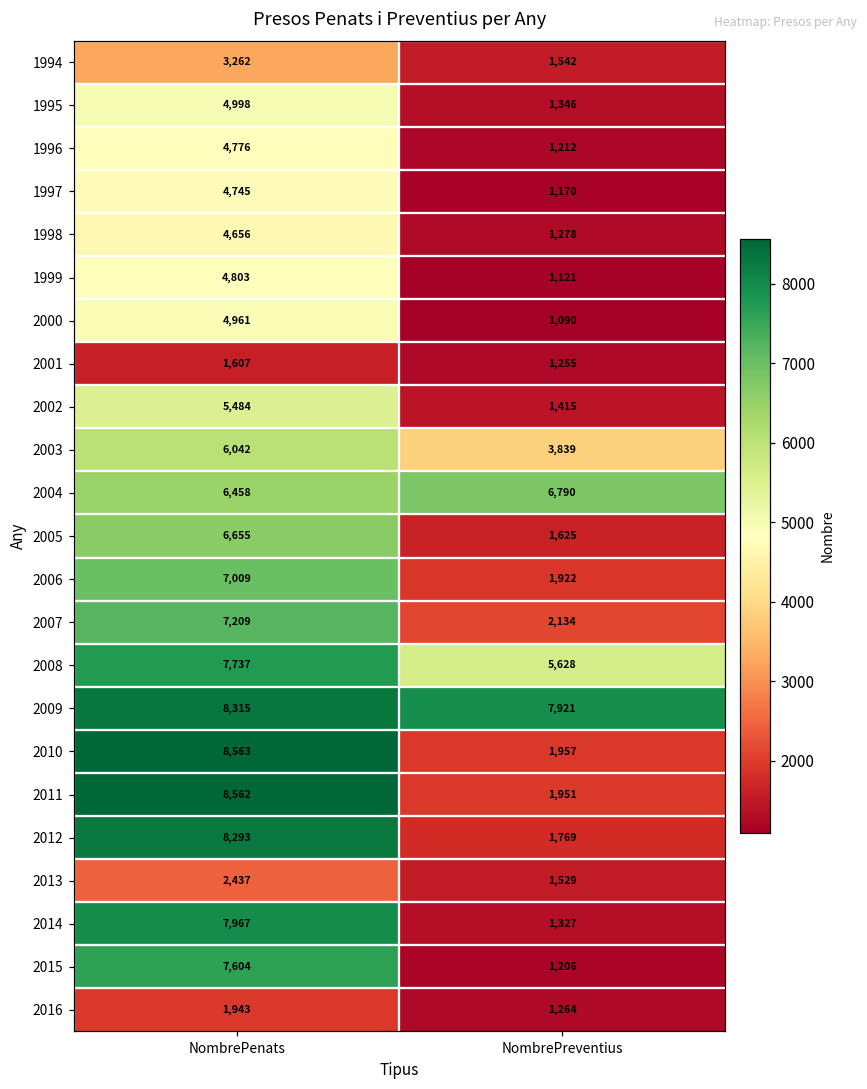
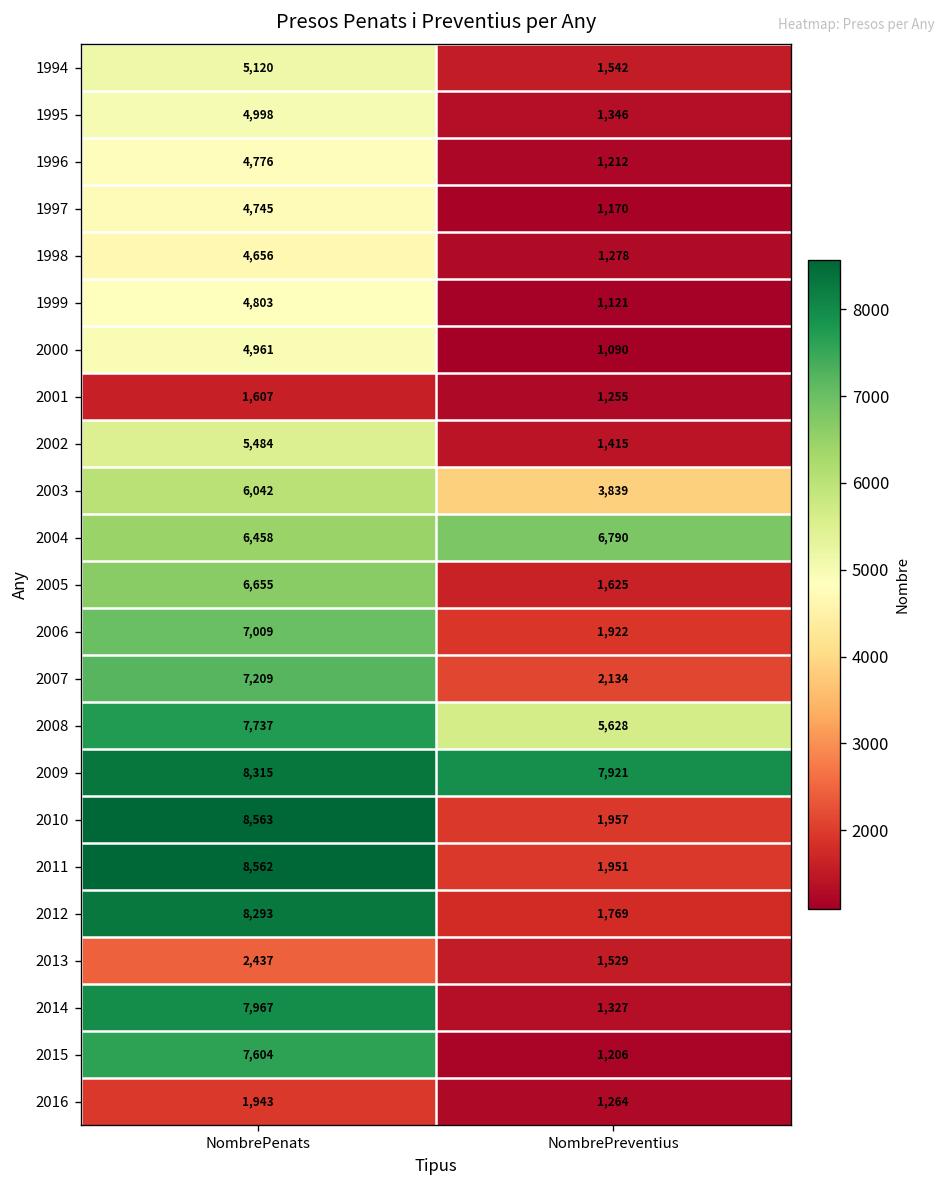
  {
    "1994": {
-     "NombrePenats": "3,262",
+     "NombrePenats": "5,120",
      "NombrePreventius": "1,542"
    },
    "1995": {
      "NombrePenats": "4,998",
      "NombrePreventius": "1,346"
    },
    "1996": {
      "NombrePenats": "4,776",
      "NombrePreventius": "1,212"
    },
    "1997": {
      "NombrePenats": "4,745",
      "NombrePreventius": "1,170"
    },
    "1998": {
      "NombrePenats": "4,656",
      "NombrePreventius": "1,278"
    },
    "1999": {
      "NombrePenats": "4,803",
      "NombrePreventius": "1,121"
    },
    "2000": {
      "NombrePenats": "4,961",
      "NombrePreventius": "1,090"
    },
    "2001": {
      "NombrePenats": "1,607",
      "NombrePreventius": "1,255"
    },
    "2002": {
      "NombrePenats": "5,484",
      "NombrePreventius": "1,415"
    },
    "2003": {
      "NombrePenats": "6,042",
      "NombrePreventius": "3,839"
    },
    "2004": {
      "NombrePenats": "6,458",
      "NombrePreventius": "6,790"
    },
    "2005": {
      "NombrePenats": "6,655",
      "NombrePreventius": "1,625"
    },
    "2006": {
      "NombrePenats": "7,009",
      "NombrePreventius": "1,922"
    },
    "2007": {
      "NombrePenats": "7,209",
      "NombrePreventius": "2,134"
    },
    "2008": {
      "NombrePenats": "7,737",
      "NombrePreventius": "5,628"
    },
    "2009": {
      "NombrePenats": "8,315",
      "NombrePreventius": "7,921"
    },
    "2010": {
      "NombrePenats": "8,563",
      "NombrePreventius": "1,957"
    },
    "2011": {
      "NombrePenats": "8,562",
      "NombrePreventius": "1,951"
    },
    "2012": {
      "NombrePenats": "8,293",
      "NombrePreventius": "1,769"
    },
    "2013": {
      "NombrePenats": "2,437",
      "NombrePreventius": "1,529"
    },
    "2014": {
      "NombrePenats": "7,967",
      "NombrePreventius": "1,327"
    },
    "2015": {
      "NombrePenats": "7,604",
      "NombrePreventius": "1,206"
    },
    "2016": {
      "NombrePenats": "1,943",
      "NombrePreventius": "1,264"
    }
  }
